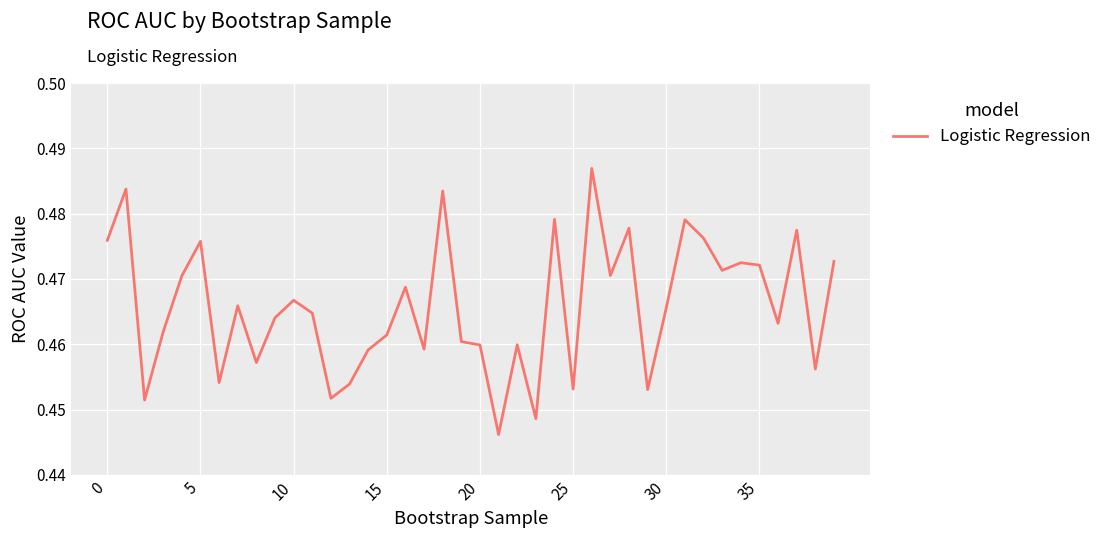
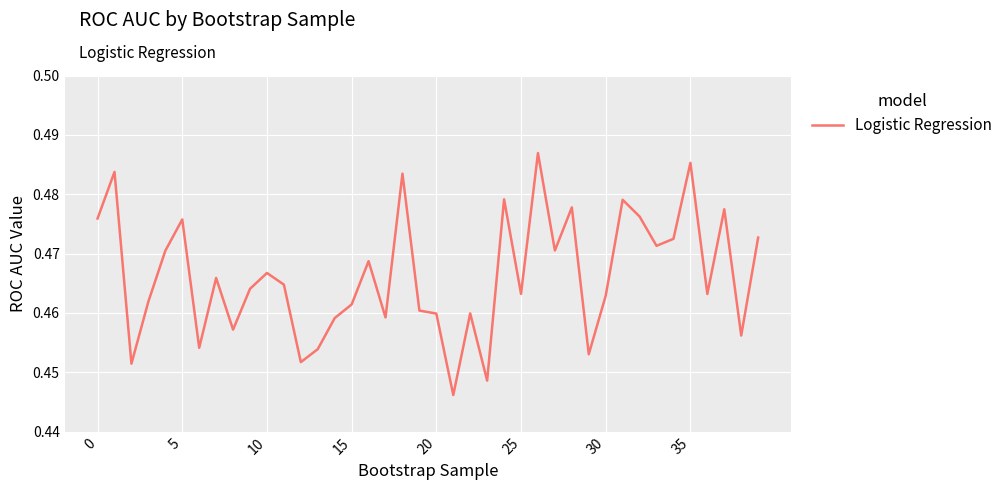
  {
    "0": 0.476,
    "5": 0.476,
    "10": 0.467,
    "15": 0.461,
    "20": 0.460,
-   "25": 0.453,
-   "30": 0.466,
-   "35": 0.472
+   "25": 0.463,
+   "30": 0.463,
+   "35": 0.485
  }
